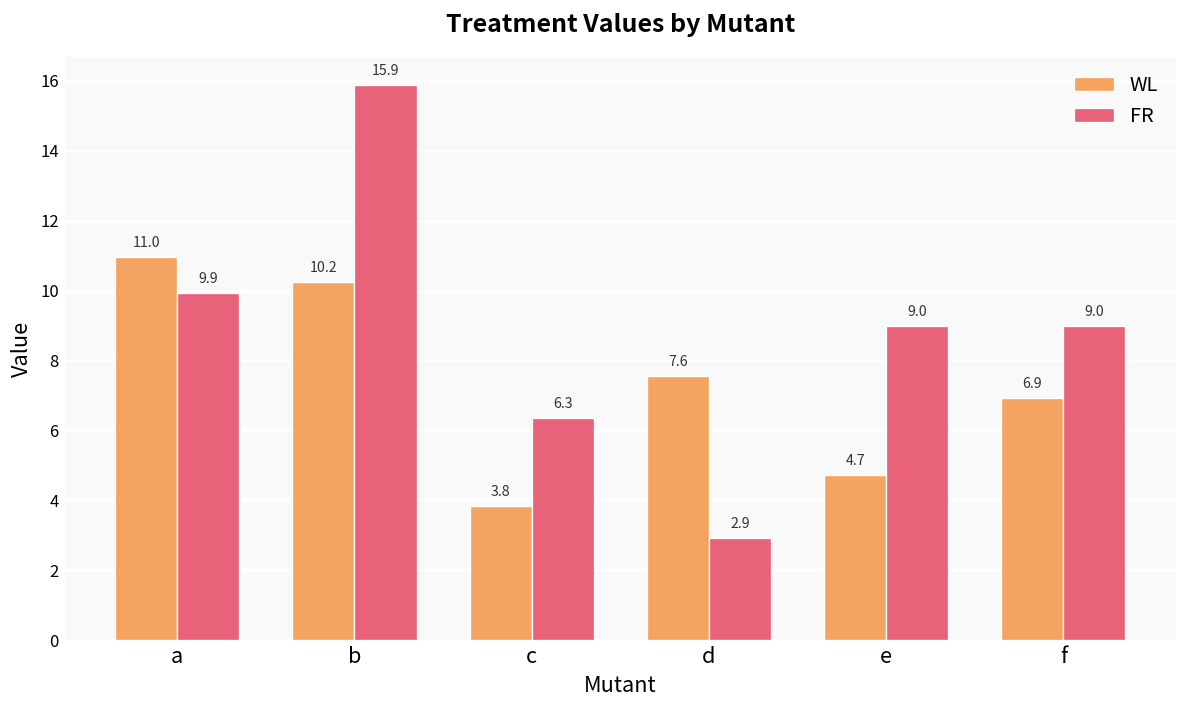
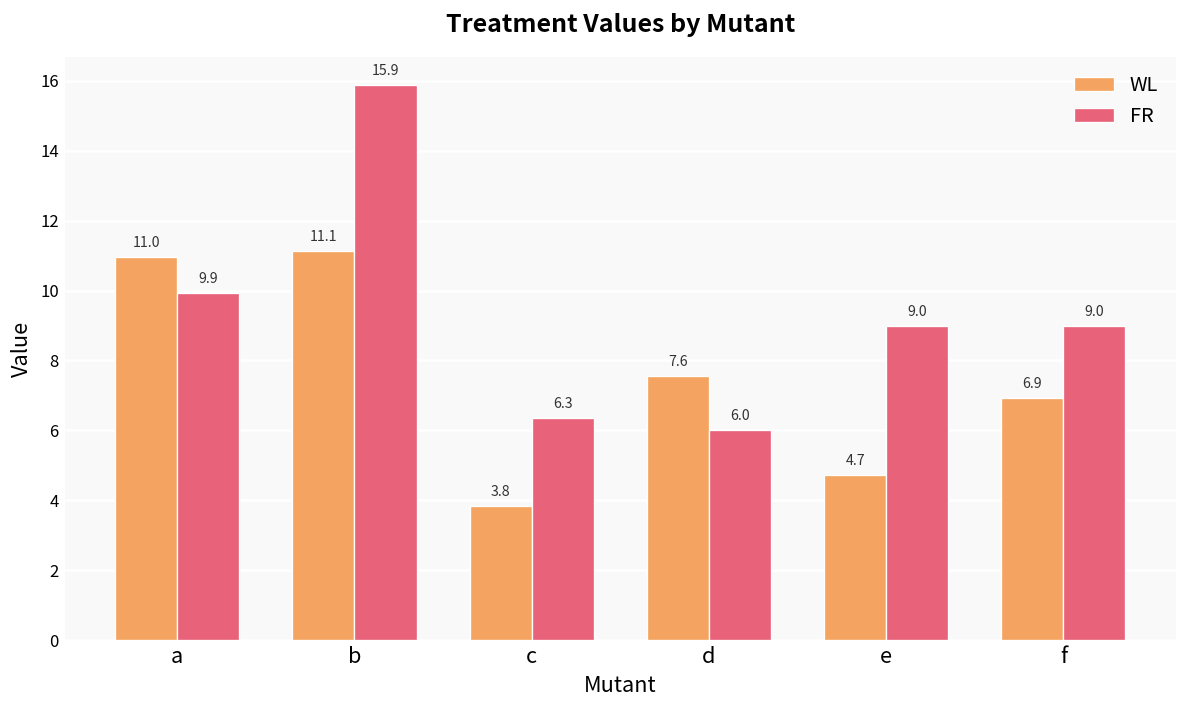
  {
    "WL": {
      "a": 11.0,
-     "b": 10.2,
+     "b": 11.1,
      "c": 3.8,
      "d": 7.6,
      "e": 4.7,
      "f": 6.9
    },
    "FR": {
      "a": 9.9,
      "b": 15.9,
      "c": 6.3,
-     "d": 2.9,
+     "d": 6.0,
      "e": 9.0,
      "f": 9.0
    }
  }
